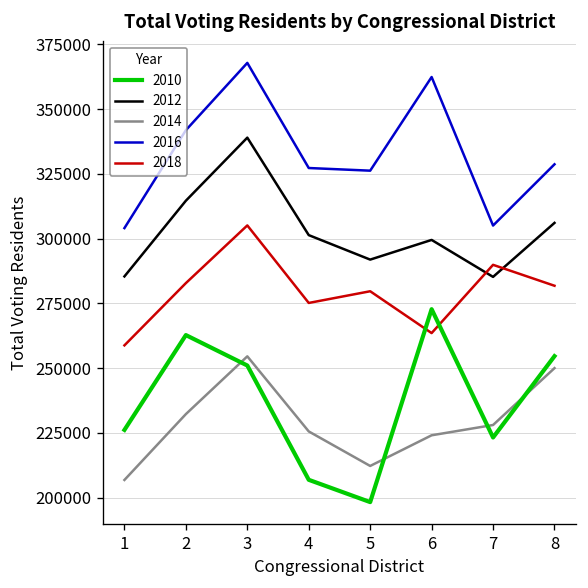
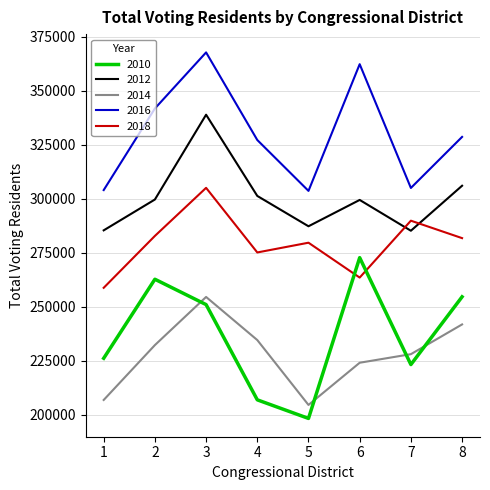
  {
    "2010": {
      "1": 226000,
      "2": 263000,
      "3": 251000,
      "4": 207000,
      "5": 198000,
      "6": 273000,
      "7": 223000,
      "8": 255000
    },
    "2012": {
      "1": 285000,
-     "2": 315000,
+     "2": 300000,
      "3": 339000,
      "4": 301000,
-     "5": 292000,
+     "5": 287000,
      "6": 299000,
      "7": 285000,
      "8": 306000
    },
    "2014": {
      "1": 207000,
      "2": 232000,
      "3": 255000,
-     "4": 226000,
-     "5": 212000,
+     "4": 235000,
+     "5": 205000,
      "6": 224000,
      "7": 228000,
-     "8": 250000
+     "8": 242000
    },
    "2016": {
      "1": 304000,
      "3": 368000,
      "4": 327000,
-     "5": 326000,
+     "5": 304000,
      "6": 362000,
      "7": 305000,
      "8": 329000
    },
    "2018": {
      "1": 259000,
      "2": 283000,
      "3": 305000,
      "4": 275000,
      "5": 280000,
      "6": 264000,
      "7": 290000,
      "8": 282000
    }
  }
